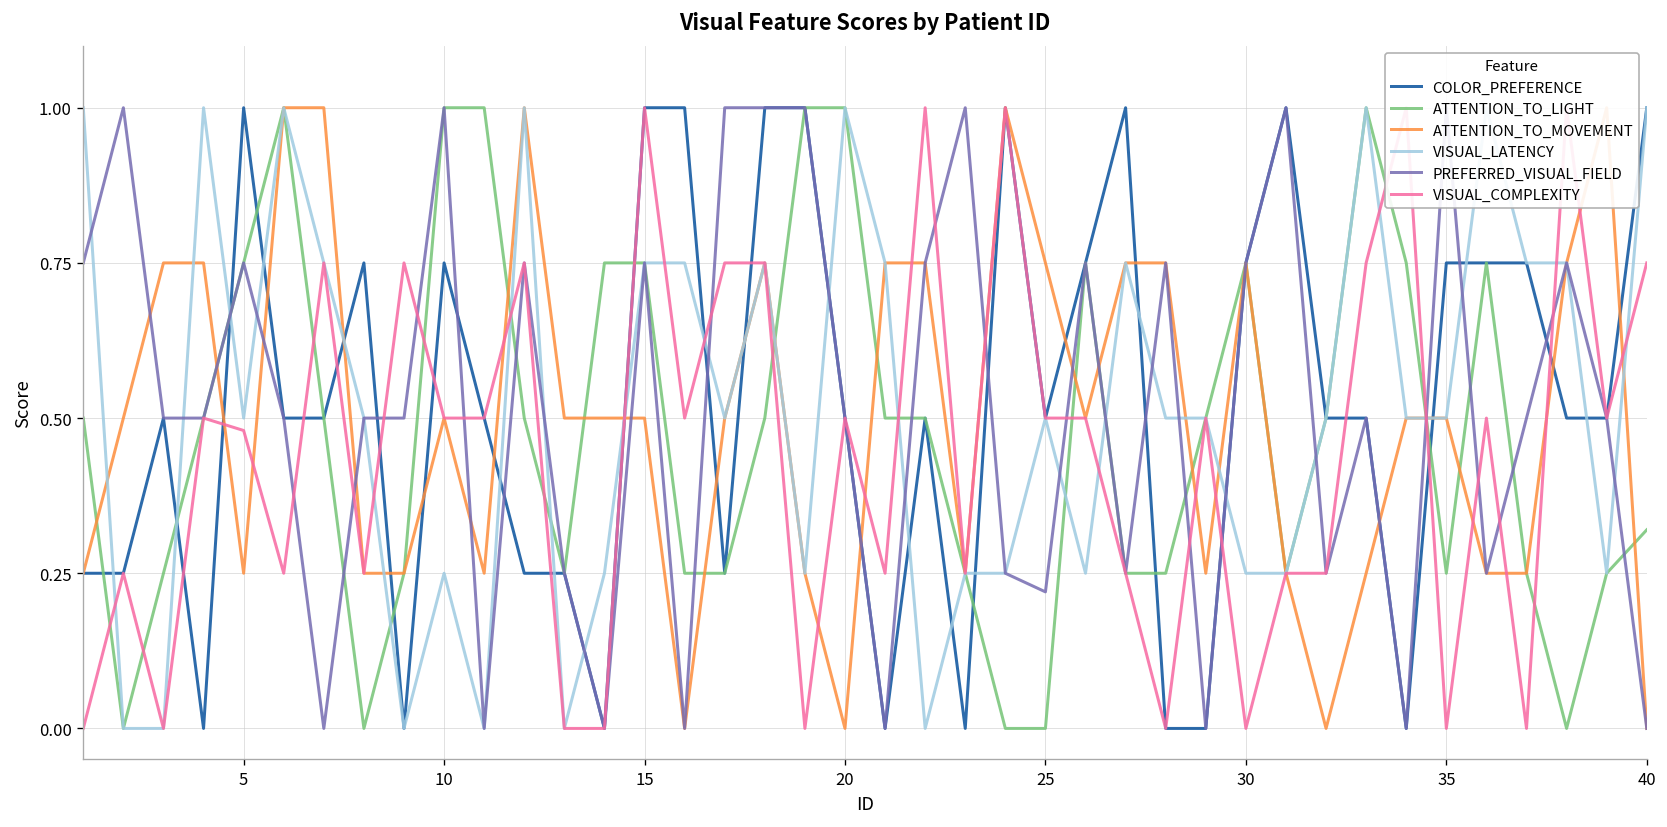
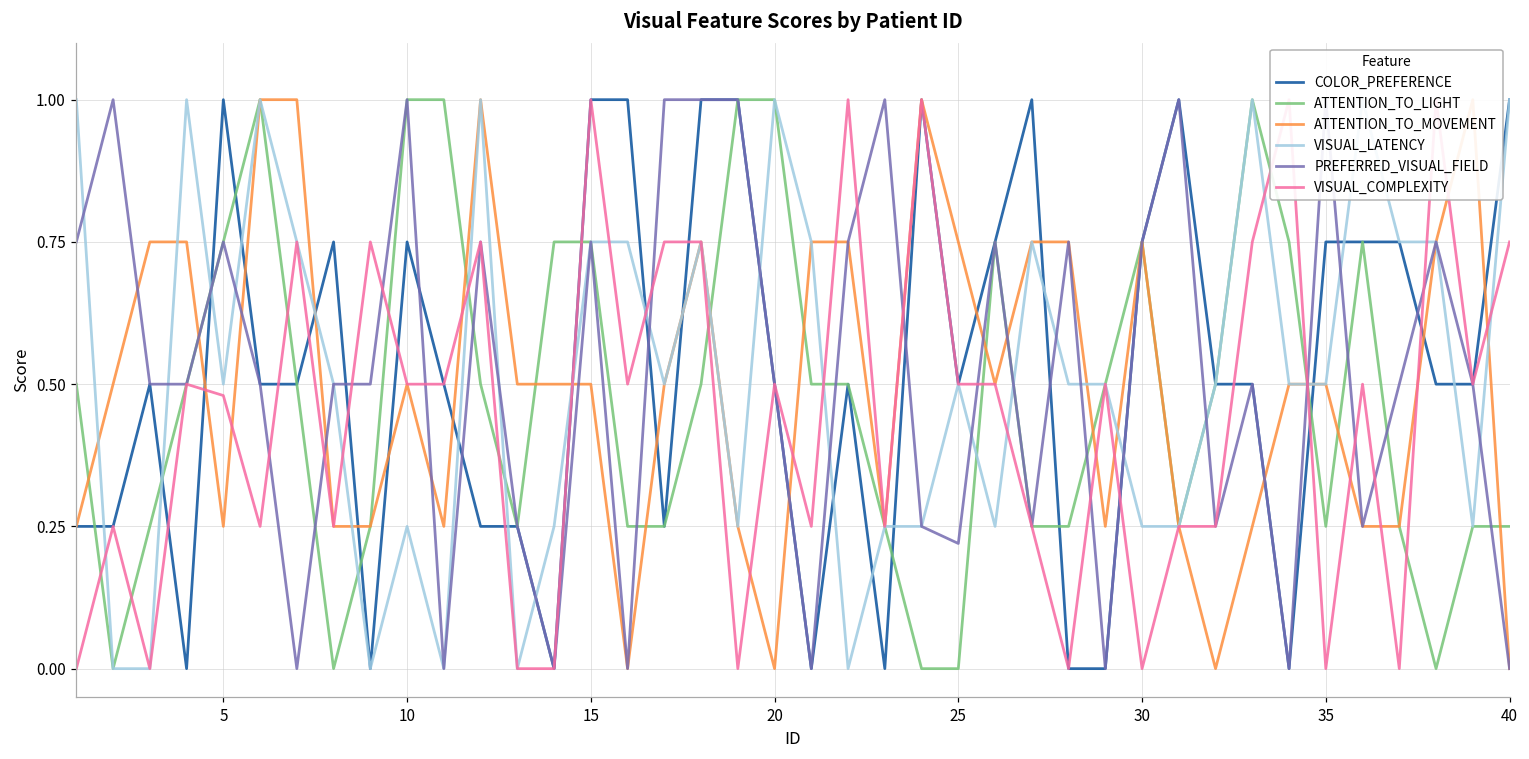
  {
    "COLOR_PREFERENCE": {
      "5": 1.00,
      "10": 0.75,
      "35": 0.75
    },
    "ATTENTION_TO_LIGHT": {
      "25": 0.00,
      "35": 0.25,
-     "40": 0.32
+     "40": 0.25
    },
    "ATTENTION_TO_MOVEMENT": {
      "5": 0.25,
      "15": 0.50,
      "20": 0.00,
      "25": 0.75
    },
    "VISUAL_LATENCY": {
      "5": 0.50,
      "10": 0.25,
      "30": 0.25
    },
    "PREFERRED_VISUAL_FIELD": {
      "25": 0.22
    },
    "VISUAL_COMPLEXITY": {
      "5": 0.48,
      "30": 0.00,
      "35": 0.00,
      "40": 0.75
    }
  }
